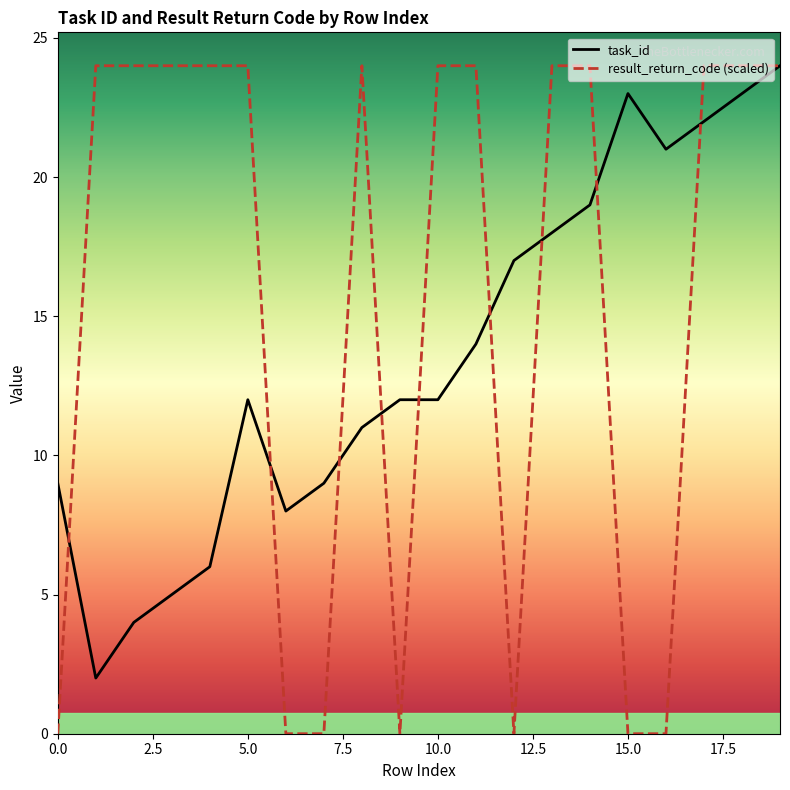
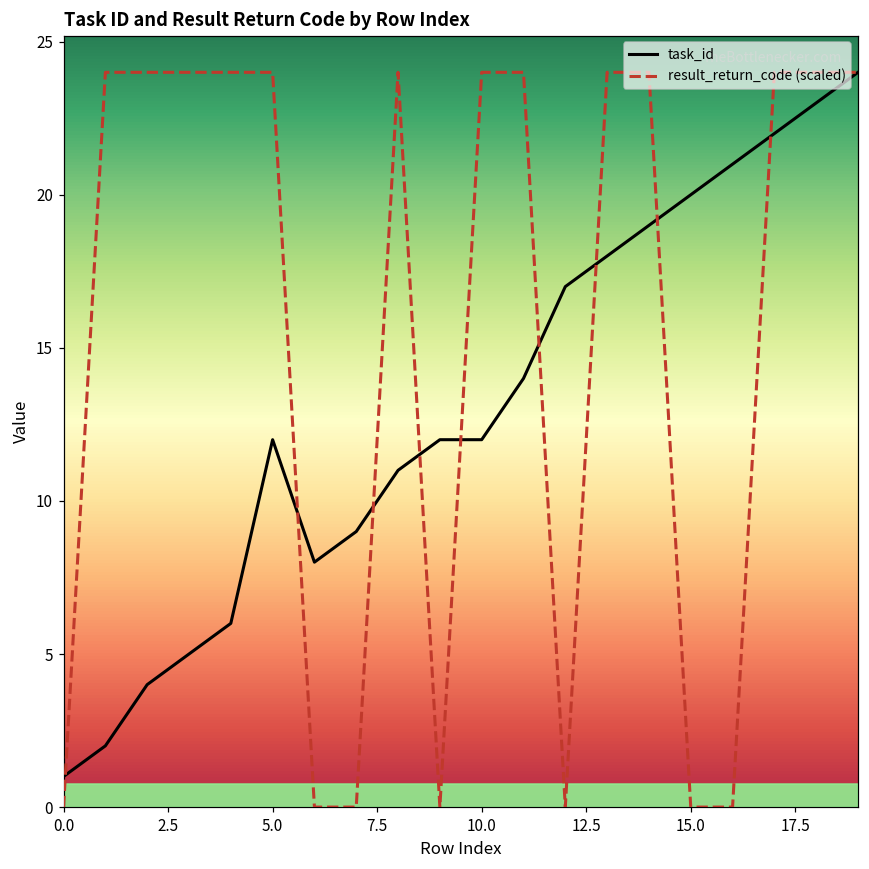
  {
    "task_id": {
-     "0.0": 9,
+     "0.0": 1,
      "5.0": 12,
      "10.0": 12,
-     "15.0": 23
+     "15.0": 20
    },
    "result_return_code (scaled)": {
      "5.0": 24,
      "10.0": 24
    }
  }
